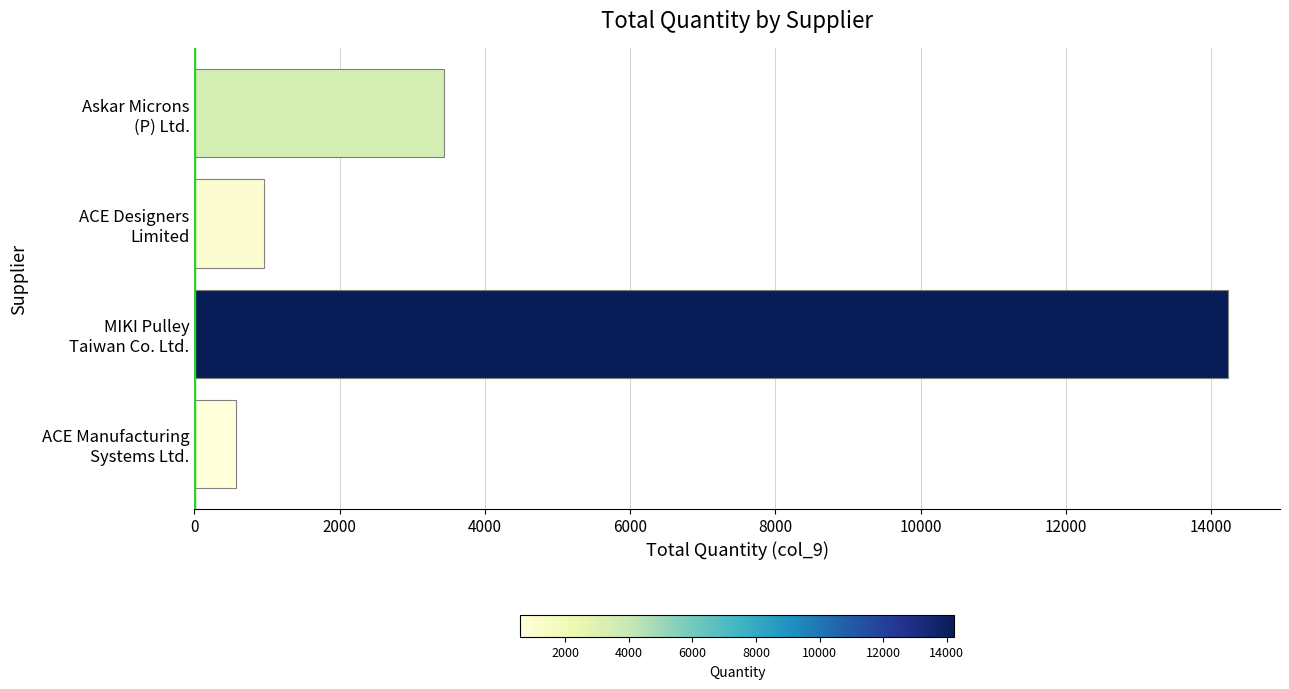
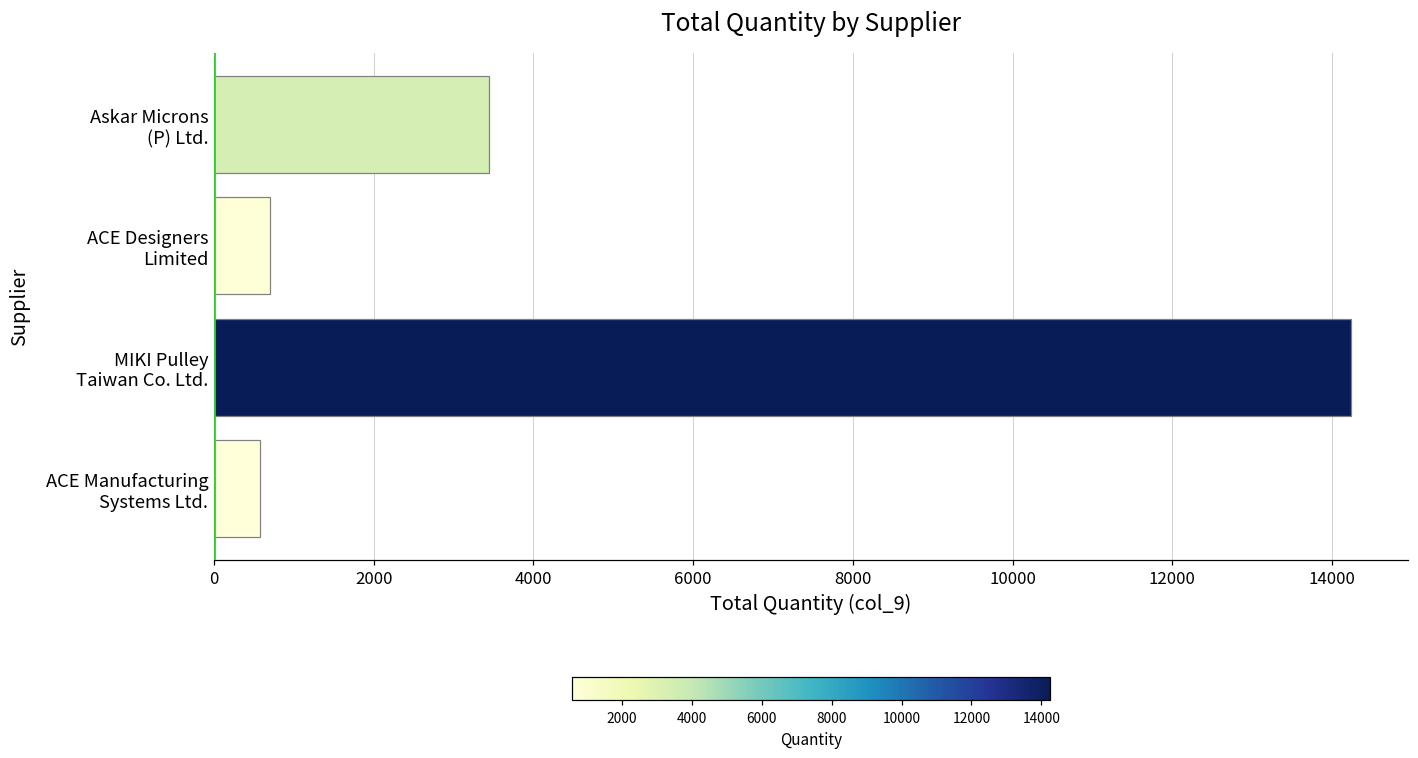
  {
    "Askar Microns (P) Ltd.": 3400,
-   "ACE Designers Limited": 1000,
+   "ACE Designers Limited": 700,
    "MIKI Pulley Taiwan Co. Ltd.": 14200,
    "ACE Manufacturing Systems Ltd.": 600
  }
